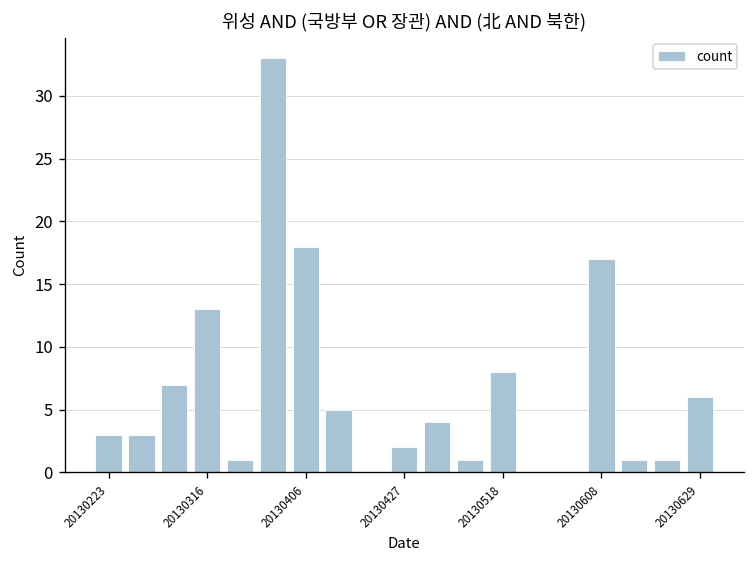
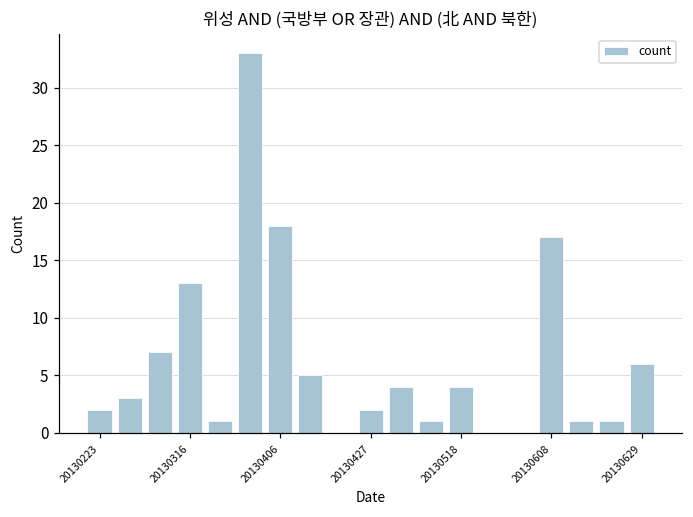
  {
-   "20130223": 3,
+   "20130223": 2,
    "20130316": 13,
    "20130406": 18,
    "20130427": 2,
-   "20130518": 8,
+   "20130518": 4,
    "20130608": 17,
    "20130629": 6
  }
